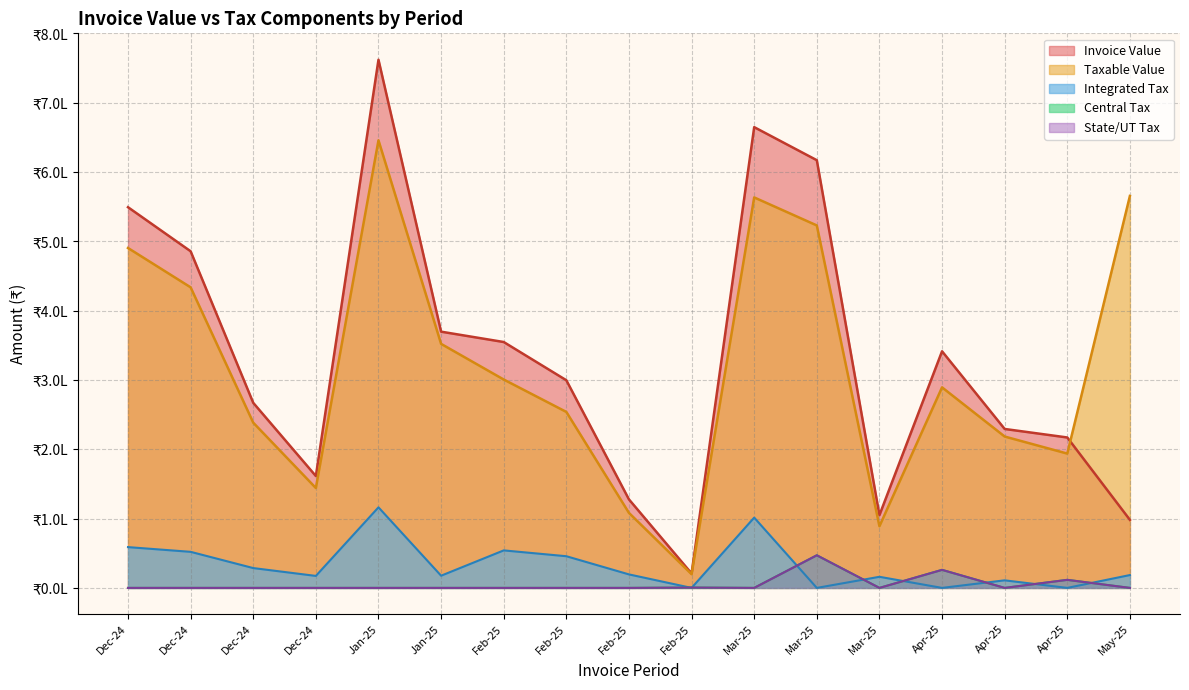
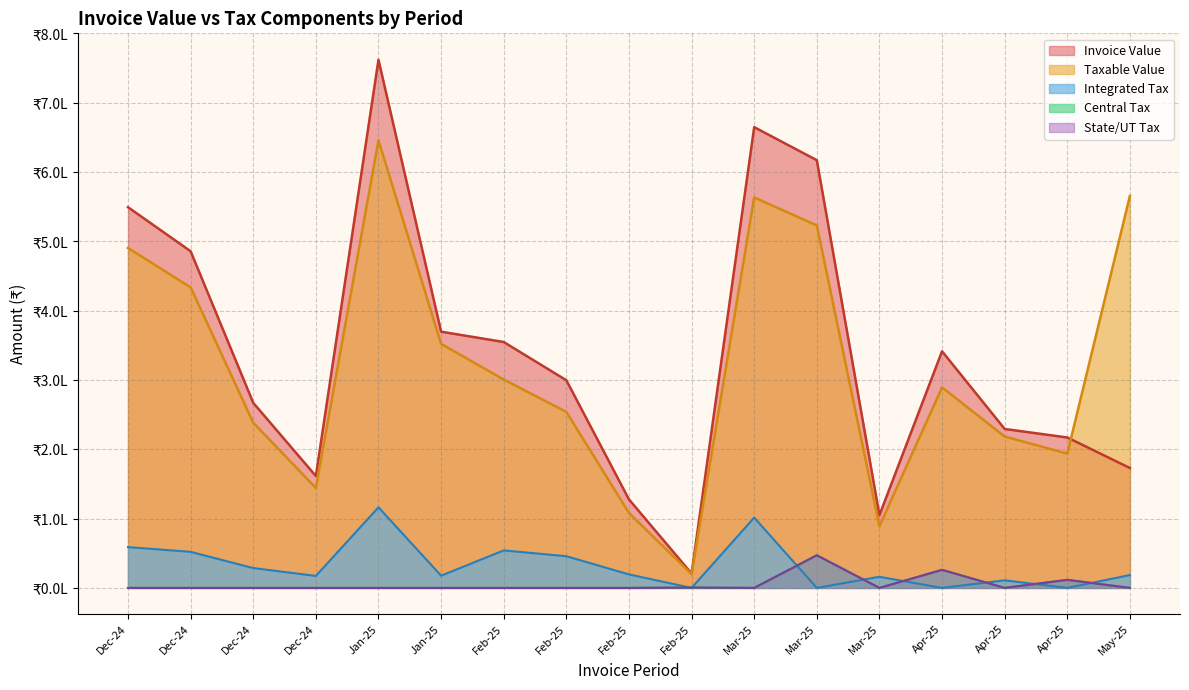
  {
    "Invoice Value": {
-     "May-25": "₹1.0L"
+     "May-25": "₹1.7L"
    },
    "Taxable Value": {
      "May-25": "₹5.7L"
    },
    "Integrated Tax": {
      "May-25": "₹0.2L"
    },
    "State/UT Tax": {
      "May-25": "₹0.0L"
    }
  }
